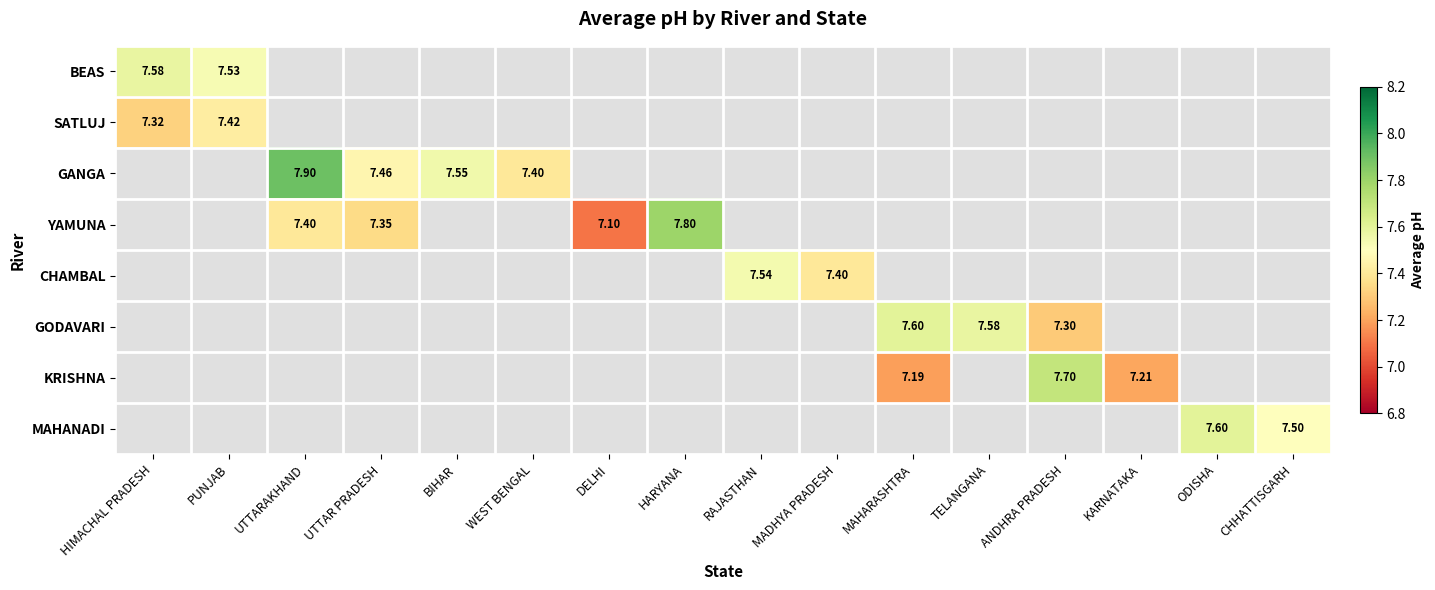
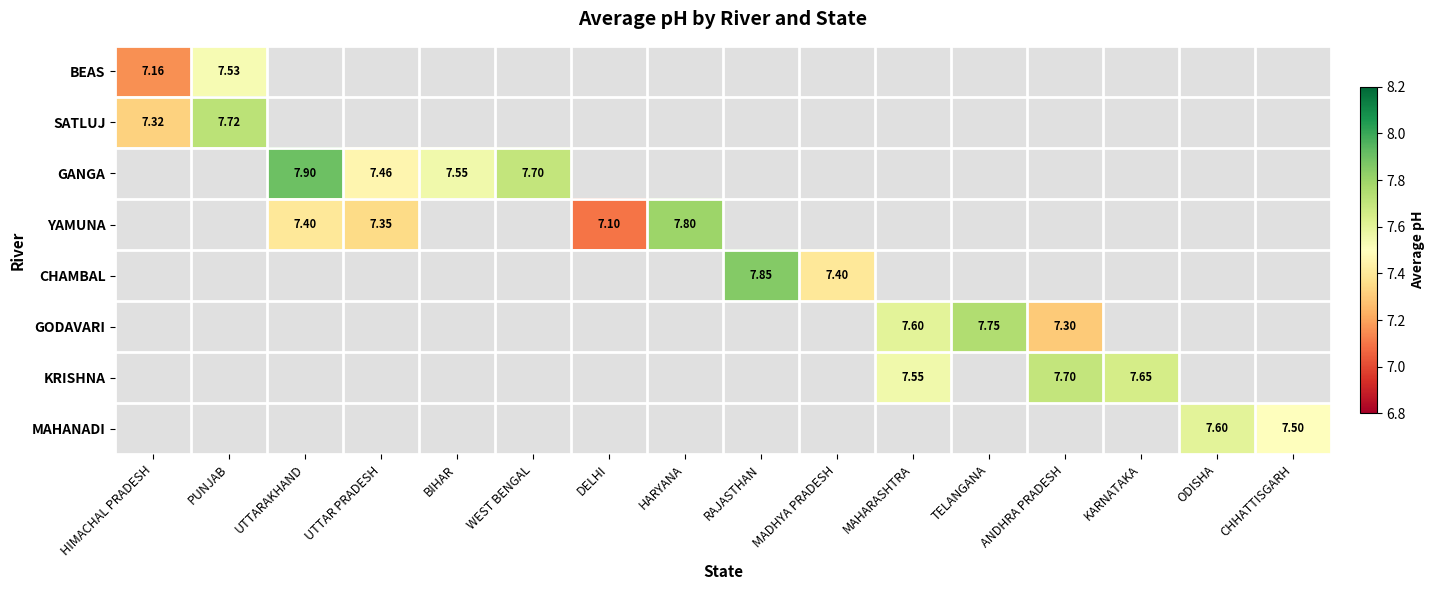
  {
    "BEAS": {
-     "HIMACHAL PRADESH": 7.58,
+     "HIMACHAL PRADESH": 7.16,
      "PUNJAB": 7.53
    },
    "SATLUJ": {
      "HIMACHAL PRADESH": 7.32,
-     "PUNJAB": 7.42
+     "PUNJAB": 7.72
    },
    "GANGA": {
      "UTTARAKHAND": 7.90,
      "UTTAR PRADESH": 7.46,
      "BIHAR": 7.55,
-     "WEST BENGAL": 7.40
+     "WEST BENGAL": 7.70
    },
    "YAMUNA": {
      "UTTARAKHAND": 7.40,
      "UTTAR PRADESH": 7.35,
      "DELHI": 7.10,
      "HARYANA": 7.80
    },
    "CHAMBAL": {
-     "RAJASTHAN": 7.54,
+     "RAJASTHAN": 7.85,
      "MADHYA PRADESH": 7.40
    },
    "GODAVARI": {
      "MAHARASHTRA": 7.60,
-     "TELANGANA": 7.58,
+     "TELANGANA": 7.75,
      "ANDHRA PRADESH": 7.30
    },
    "KRISHNA": {
-     "MAHARASHTRA": 7.19,
+     "MAHARASHTRA": 7.55,
      "ANDHRA PRADESH": 7.70,
-     "KARNATAKA": 7.21
+     "KARNATAKA": 7.65
    },
    "MAHANADI": {
      "ODISHA": 7.60,
      "CHHATTISGARH": 7.50
    }
  }
